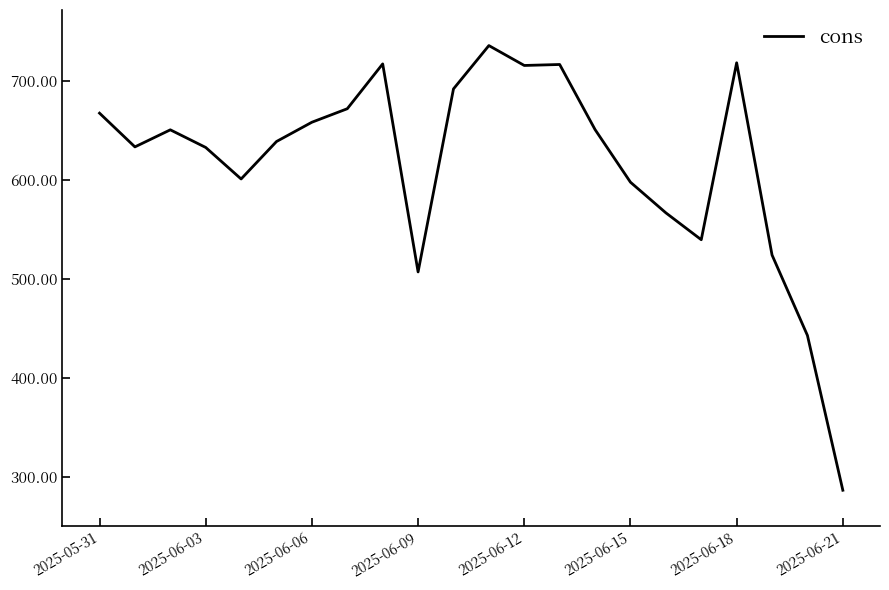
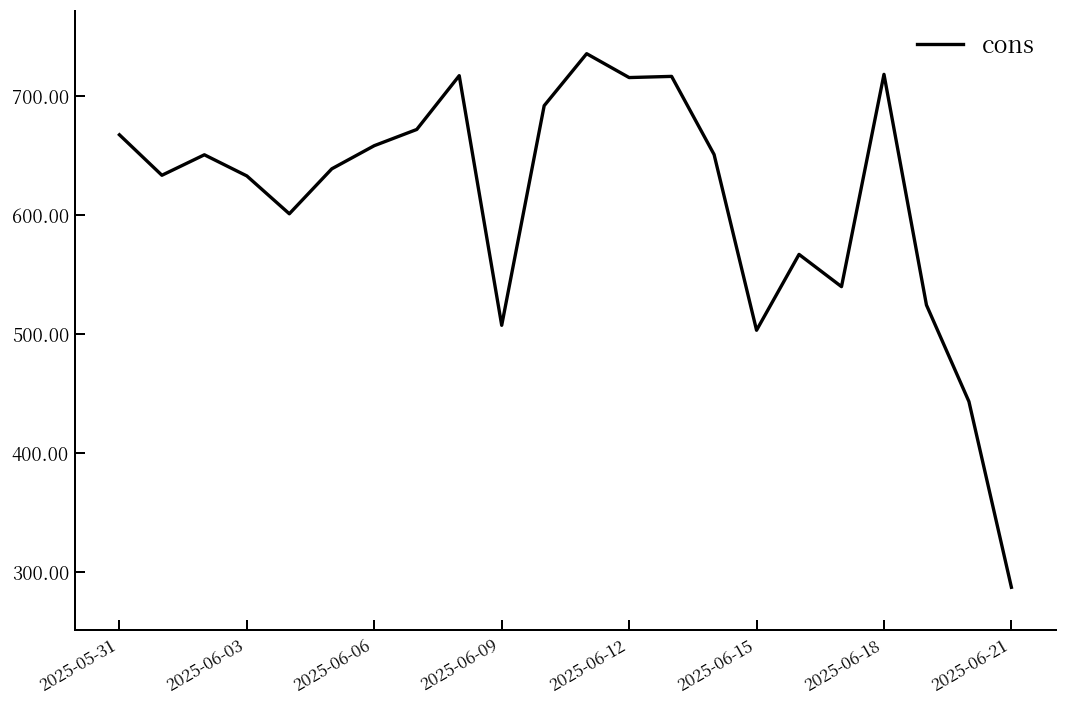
  {
    "2025-05-31": 670,
    "2025-06-03": 630,
    "2025-06-06": 660,
    "2025-06-09": 510,
    "2025-06-12": 720,
-   "2025-06-15": 600,
+   "2025-06-15": 500,
    "2025-06-18": 720,
    "2025-06-21": 290
  }
